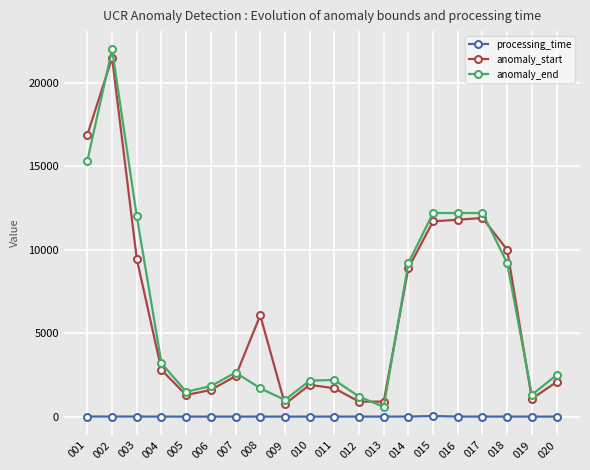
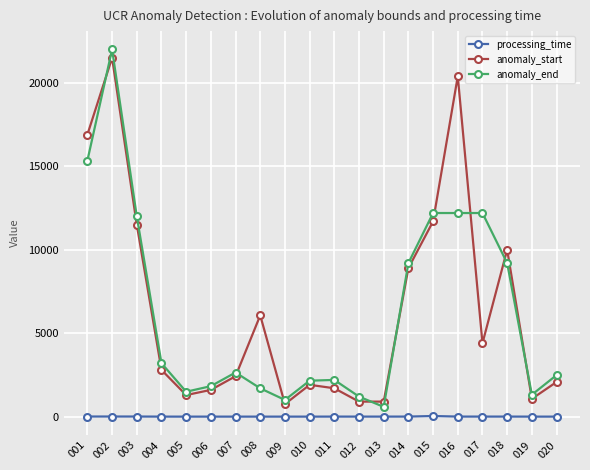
  {
    "processing_time": {
      "001": 0,
      "002": 0,
      "003": 0,
      "004": 0,
      "005": 0,
      "006": 0,
      "007": 0,
      "008": 0,
      "009": 0,
      "010": 0,
      "011": 0,
      "012": 0,
      "013": 0,
      "014": 0,
      "015": 0,
      "016": 0,
      "017": 0,
      "018": 0,
      "019": 0,
      "020": 0
    },
    "anomaly_start": {
      "001": 16900,
      "002": 21500,
-     "003": 9500,
+     "003": 11500,
      "004": 2800,
      "005": 1300,
      "006": 1600,
      "007": 2400,
      "008": 6100,
      "009": 800,
      "010": 1900,
      "011": 1700,
      "012": 900,
      "013": 900,
      "014": 8900,
      "015": 11700,
-     "016": 11800,
-     "017": 11900,
+     "016": 20400,
+     "017": 4400,
      "018": 10000,
      "019": 1100,
      "020": 2100
    },
    "anomaly_end": {
      "001": 15300,
      "002": 22000,
      "003": 12000,
      "004": 3200,
      "005": 1500,
      "006": 1800,
      "007": 2600,
      "008": 1700,
      "009": 1000,
      "010": 2200,
      "011": 2200,
      "012": 1200,
      "013": 600,
      "014": 9200,
      "015": 12200,
      "016": 12200,
      "017": 12200,
      "018": 9200,
      "019": 1300,
      "020": 2500
    }
  }
